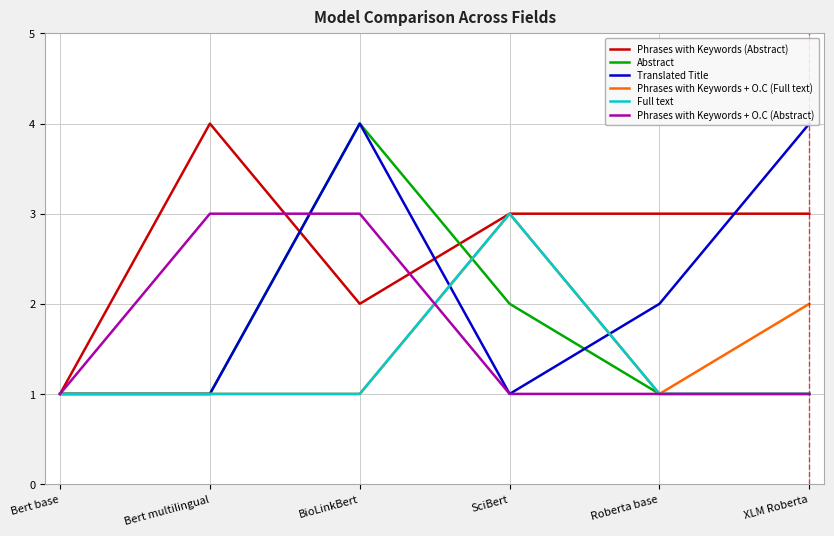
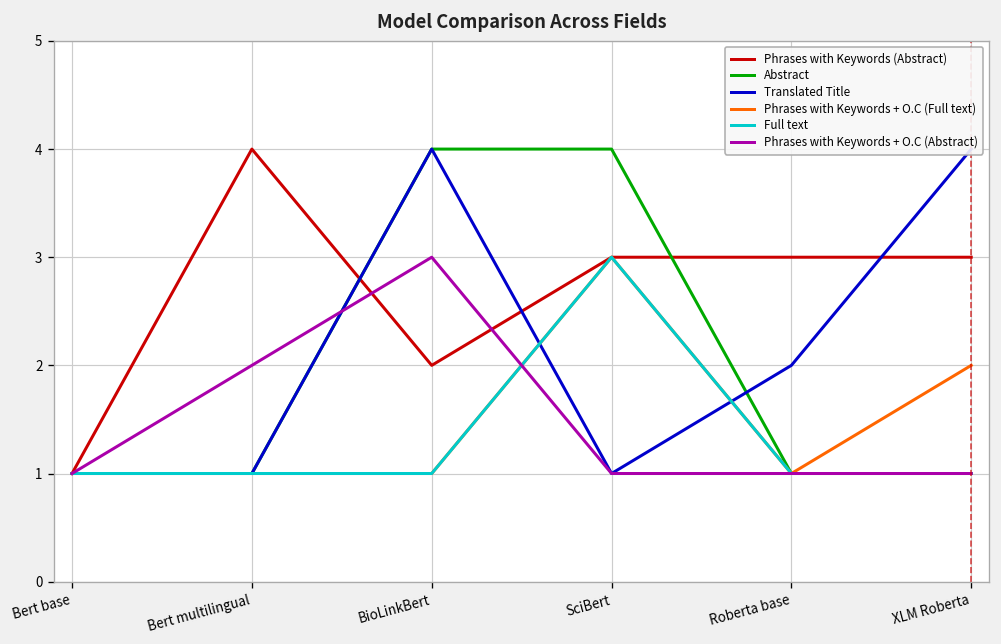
  {
    "Phrases with Keywords (Abstract)": {
      "Bert multilingual": 4,
      "BioLinkBert": 2,
      "Roberta base": 3,
      "XLM Roberta": 3
    },
    "Abstract": {
-     "SciBert": 2
+     "SciBert": 4
    },
    "Translated Title": {
      "Roberta base": 2
    },
    "Phrases with Keywords + O.C (Full text)": {
      "XLM Roberta": 2
    },
    "Phrases with Keywords + O.C (Abstract)": {
-     "Bert multilingual": 3,
+     "Bert multilingual": 2,
      "BioLinkBert": 3
    }
  }
